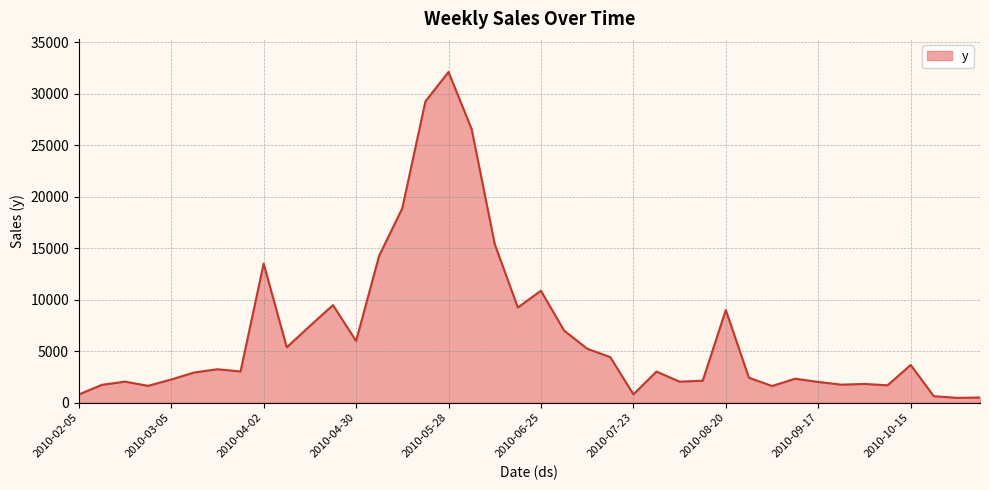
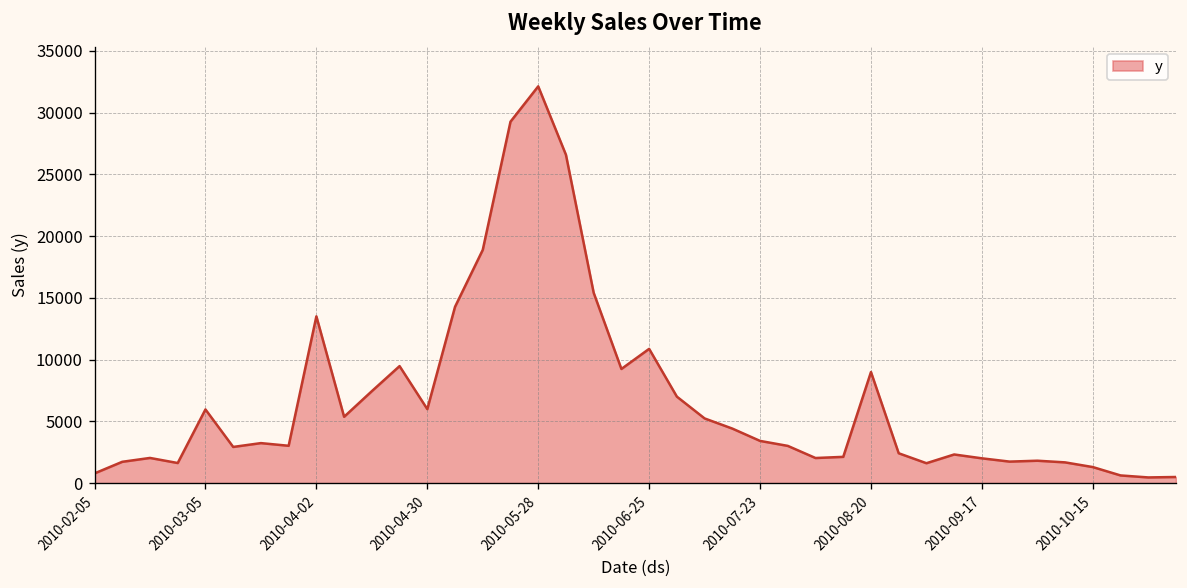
  {
    "2010-02-05": 800,
-   "2010-03-05": 2300,
+   "2010-03-05": 6000,
    "2010-04-02": 13500,
    "2010-04-30": 6000,
    "2010-05-28": 32100,
    "2010-06-25": 10900,
-   "2010-07-23": 800,
+   "2010-07-23": 3400,
    "2010-08-20": 9000,
    "2010-09-17": 2000,
-   "2010-10-15": 3700
+   "2010-10-15": 1300
  }
